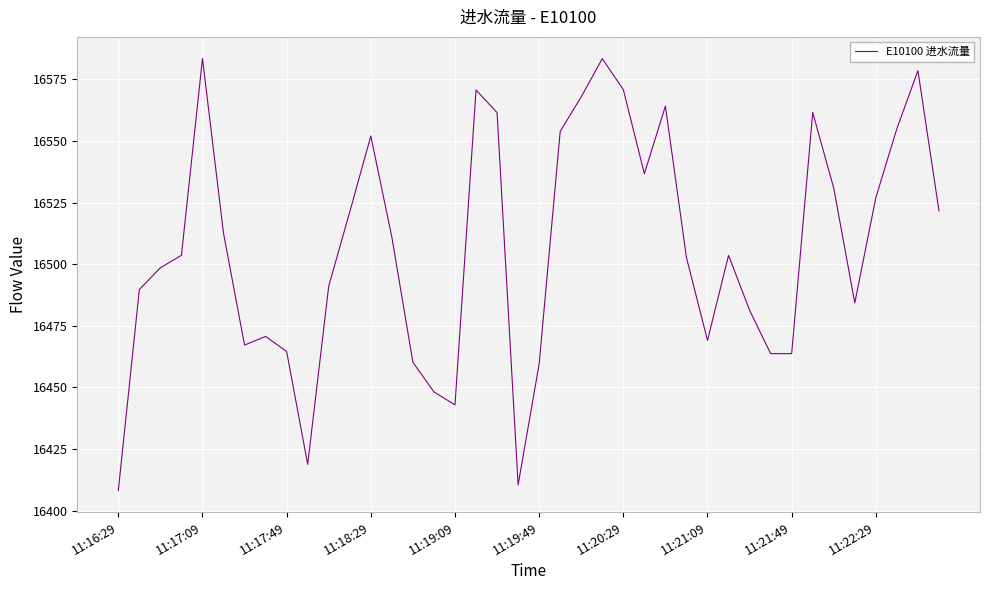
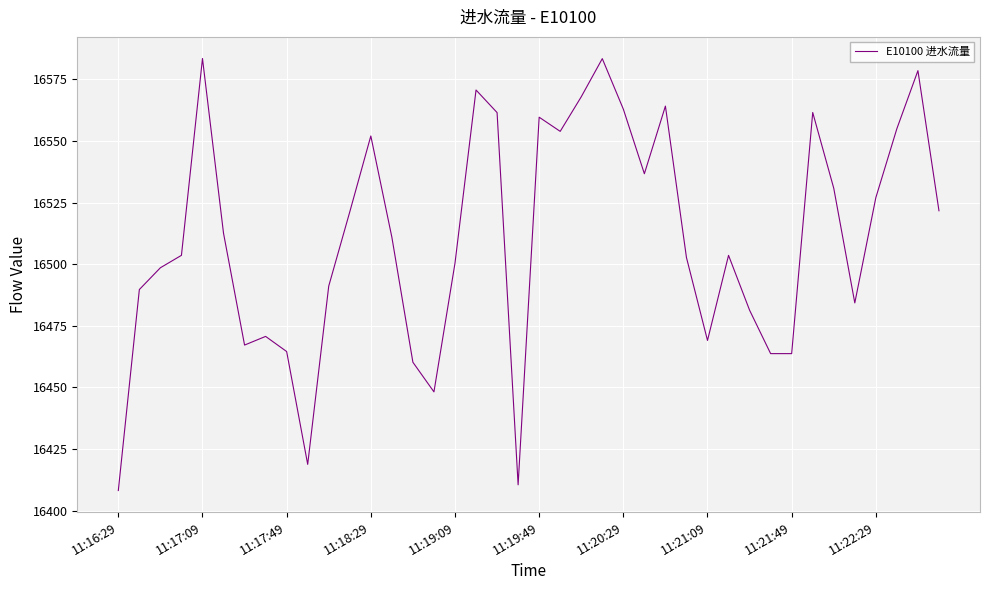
  {
    "11:16:29": 16408,
    "11:17:09": 16583,
    "11:17:49": 16465,
    "11:18:29": 16552,
-   "11:19:09": 16443,
-   "11:19:49": 16460,
-   "11:20:29": 16571,
+   "11:19:09": 16500,
+   "11:19:49": 16560,
+   "11:20:29": 16563,
    "11:21:09": 16469,
    "11:21:49": 16464,
    "11:22:29": 16527
  }
